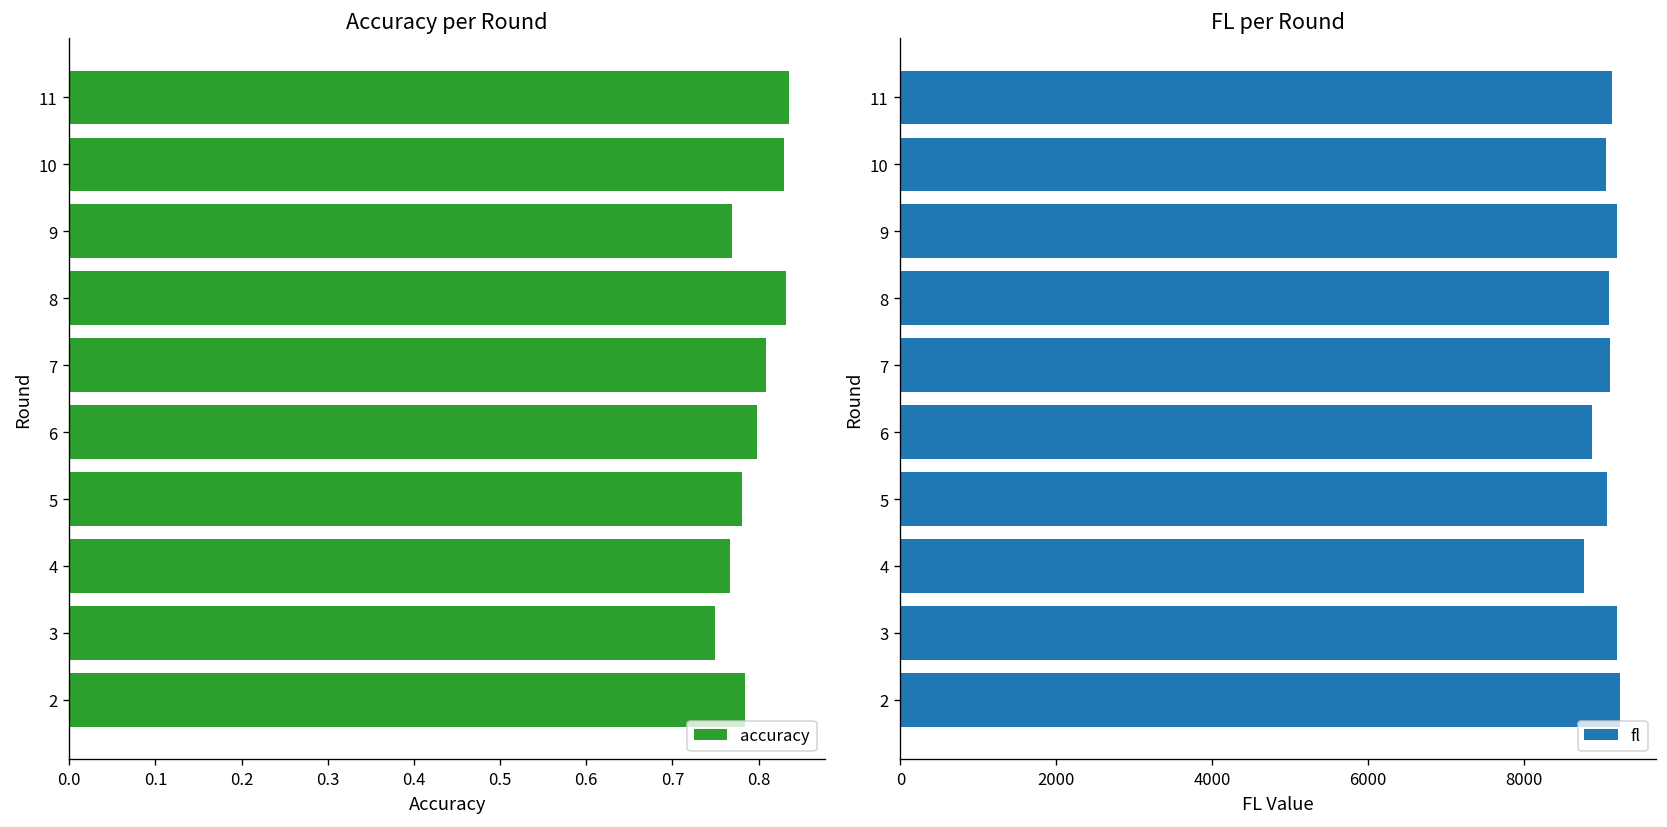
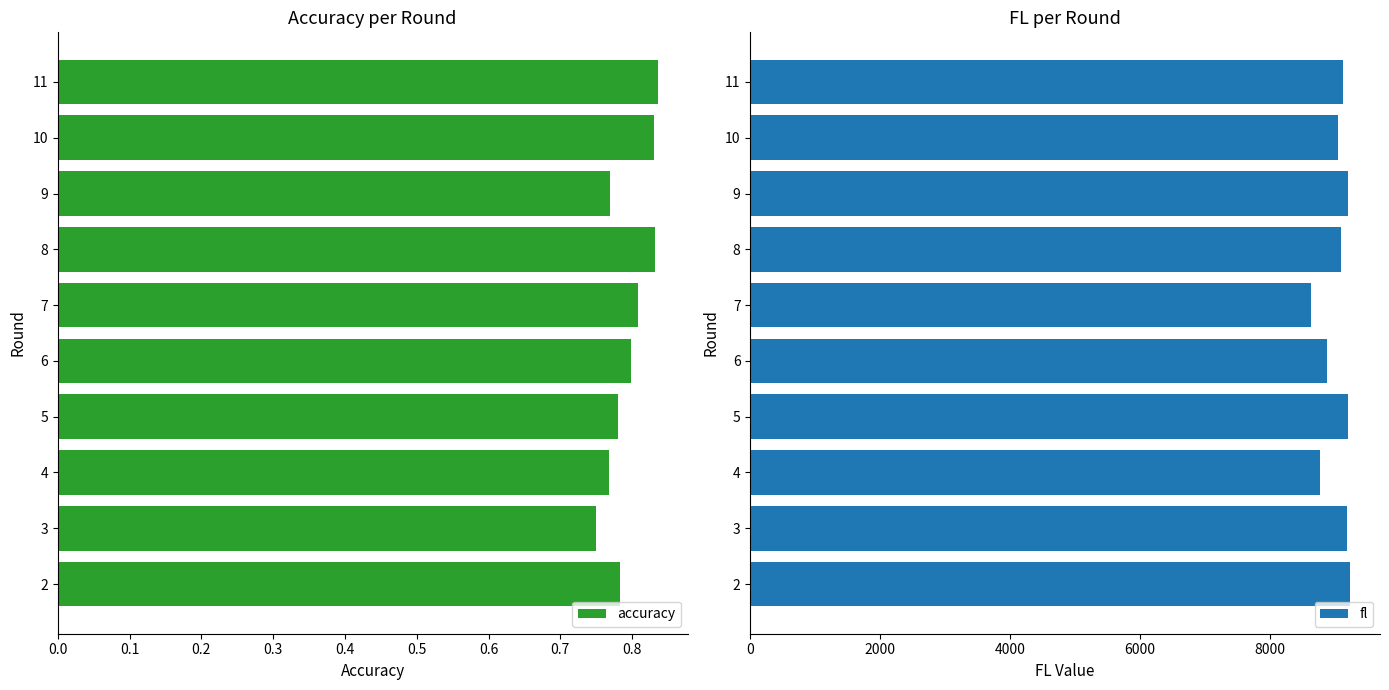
  {
    "Accuracy per Round": {
      "11": 0.84,
      "10": 0.83,
      "9": 0.77,
      "8": 0.83,
      "7": 0.81,
      "6": 0.80,
      "5": 0.78,
      "4": 0.77,
      "3": 0.75,
      "2": 0.78
    },
    "FL per Round": {
      "11": 9100,
      "10": 9000,
      "9": 9200,
      "8": 9100,
-     "7": 9100,
+     "7": 8600,
      "6": 8900,
-     "5": 9100,
+     "5": 9200,
      "4": 8800,
      "3": 9200,
      "2": 9200
    }
  }
